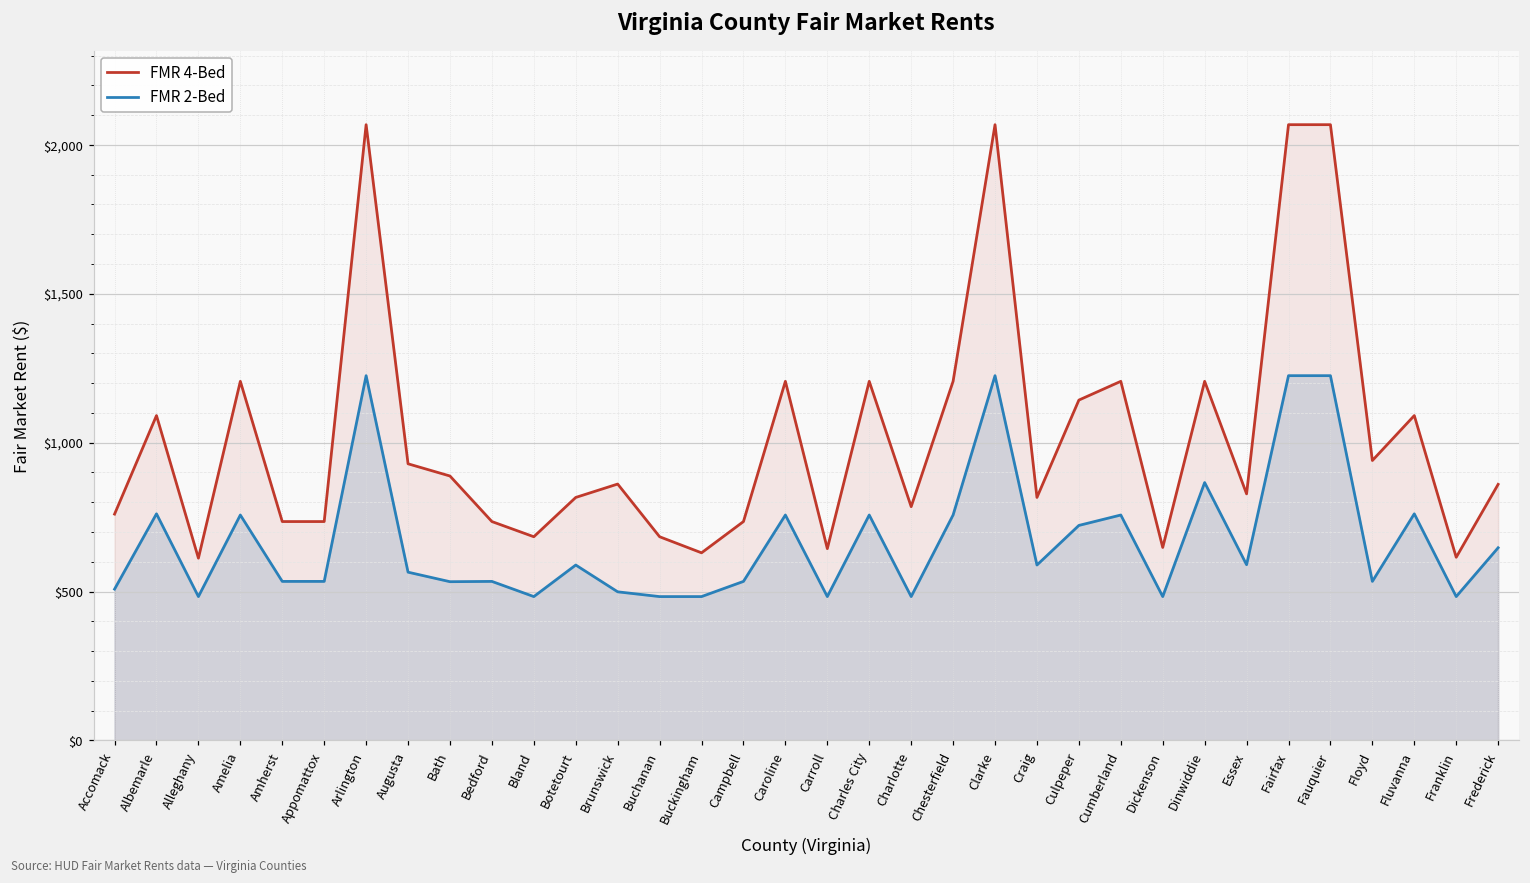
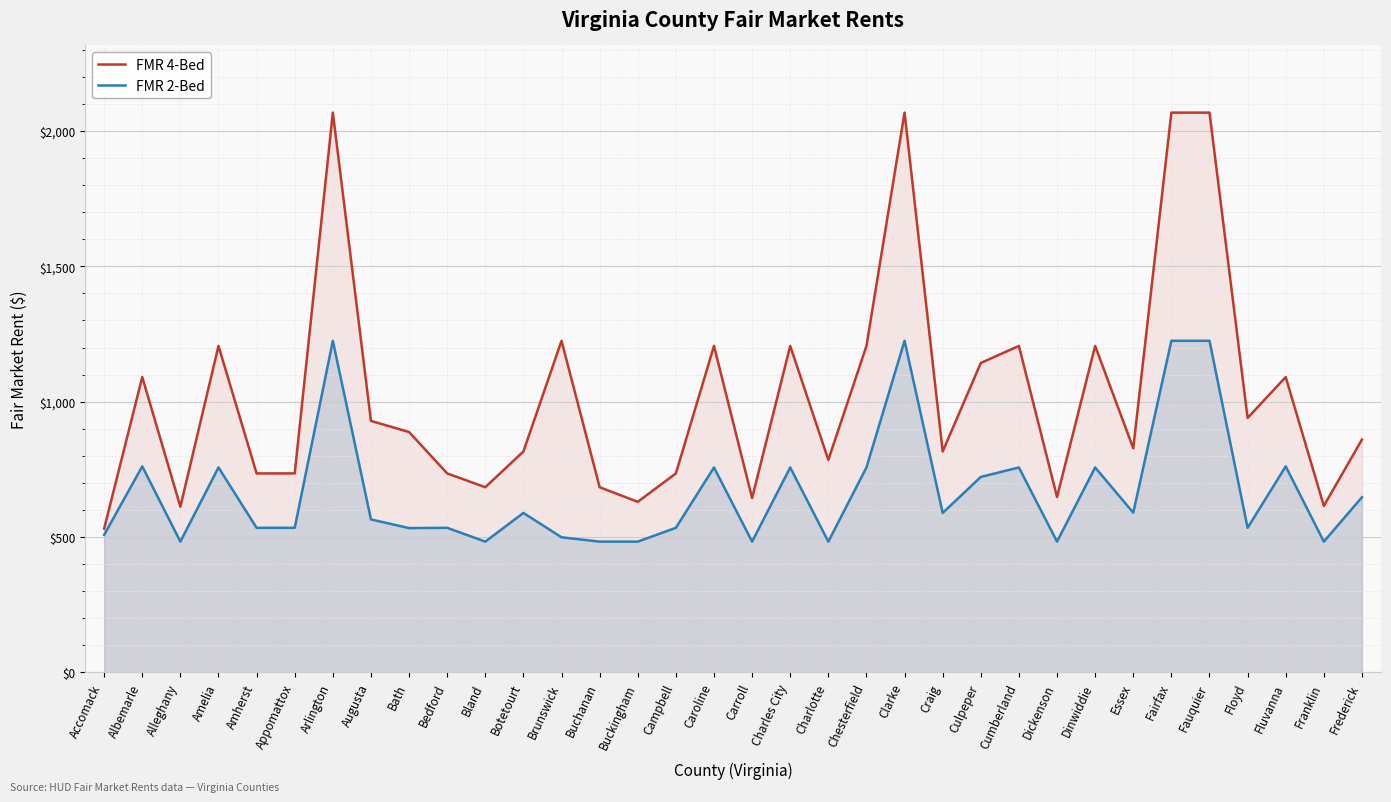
  {
    "FMR 4-Bed": {
-     "Accomack": "$760",
+     "Accomack": "$530",
      "Albemarle": "$1,090",
      "Alleghany": "$610",
      "Amelia": "$1,210",
      "Amherst": "$740",
      "Appomattox": "$740",
      "Arlington": "$2,070",
      "Augusta": "$930",
      "Bath": "$890",
      "Bedford": "$740",
      "Bland": "$680",
      "Botetourt": "$820",
-     "Brunswick": "$860",
+     "Brunswick": "$1,230",
      "Buchanan": "$680",
      "Buckingham": "$630",
      "Campbell": "$740",
      "Caroline": "$1,210",
      "Carroll": "$640",
      "Charles City": "$1,210",
      "Charlotte": "$790",
      "Chesterfield": "$1,210",
      "Clarke": "$2,070",
      "Craig": "$820",
      "Culpeper": "$1,140",
      "Cumberland": "$1,210",
      "Dickenson": "$650",
      "Dinwiddie": "$1,210",
      "Essex": "$830",
      "Fairfax": "$2,070",
      "Fauquier": "$2,070",
      "Floyd": "$940",
      "Fluvanna": "$1,090",
      "Franklin": "$620",
      "Frederick": "$860"
    },
    "FMR 2-Bed": {
      "Accomack": "$510",
      "Albemarle": "$760",
      "Alleghany": "$480",
      "Amelia": "$760",
      "Amherst": "$530",
      "Appomattox": "$530",
      "Arlington": "$1,230",
      "Augusta": "$570",
      "Bath": "$530",
      "Bedford": "$530",
      "Bland": "$480",
      "Botetourt": "$590",
      "Brunswick": "$500",
      "Buchanan": "$480",
      "Buckingham": "$480",
      "Campbell": "$530",
      "Caroline": "$760",
      "Carroll": "$480",
      "Charles City": "$760",
      "Charlotte": "$480",
      "Chesterfield": "$760",
      "Clarke": "$1,230",
      "Craig": "$590",
      "Culpeper": "$720",
      "Cumberland": "$760",
      "Dickenson": "$480",
-     "Dinwiddie": "$870",
+     "Dinwiddie": "$760",
      "Essex": "$590",
      "Fairfax": "$1,230",
      "Fauquier": "$1,230",
      "Floyd": "$530",
      "Fluvanna": "$760",
      "Franklin": "$480",
      "Frederick": "$650"
    }
  }
